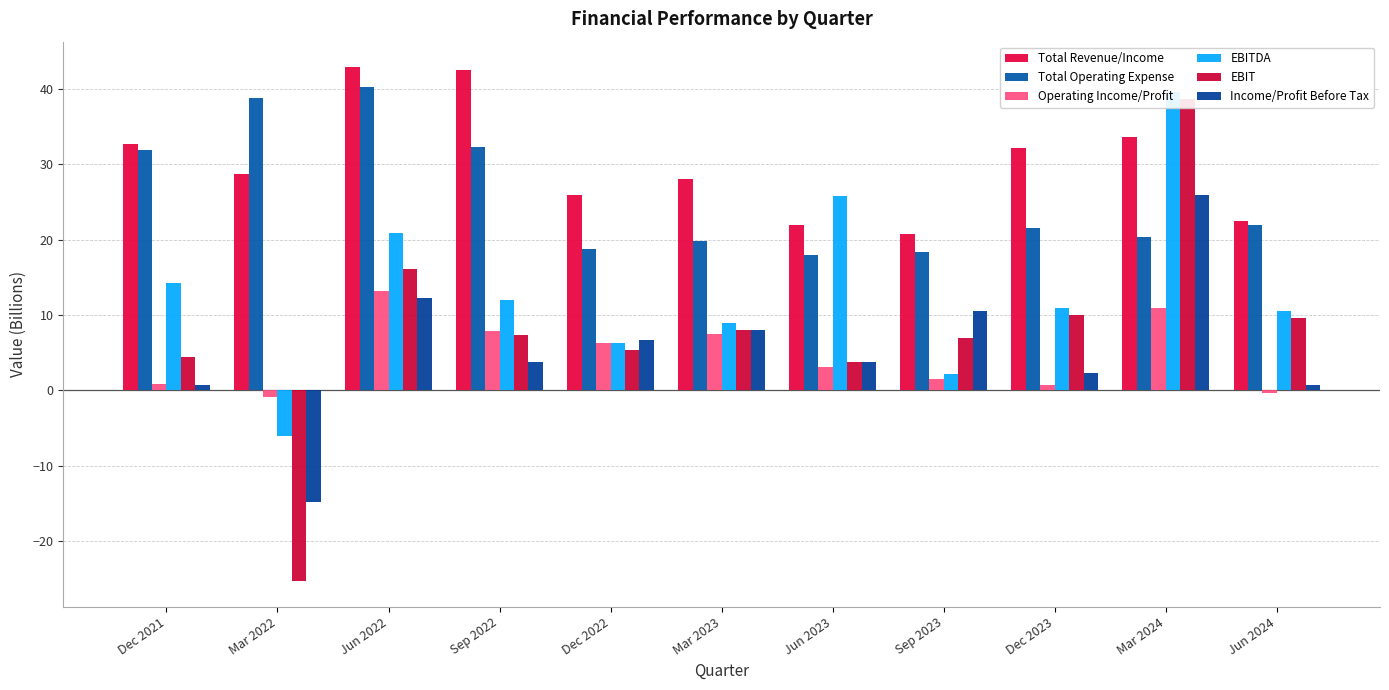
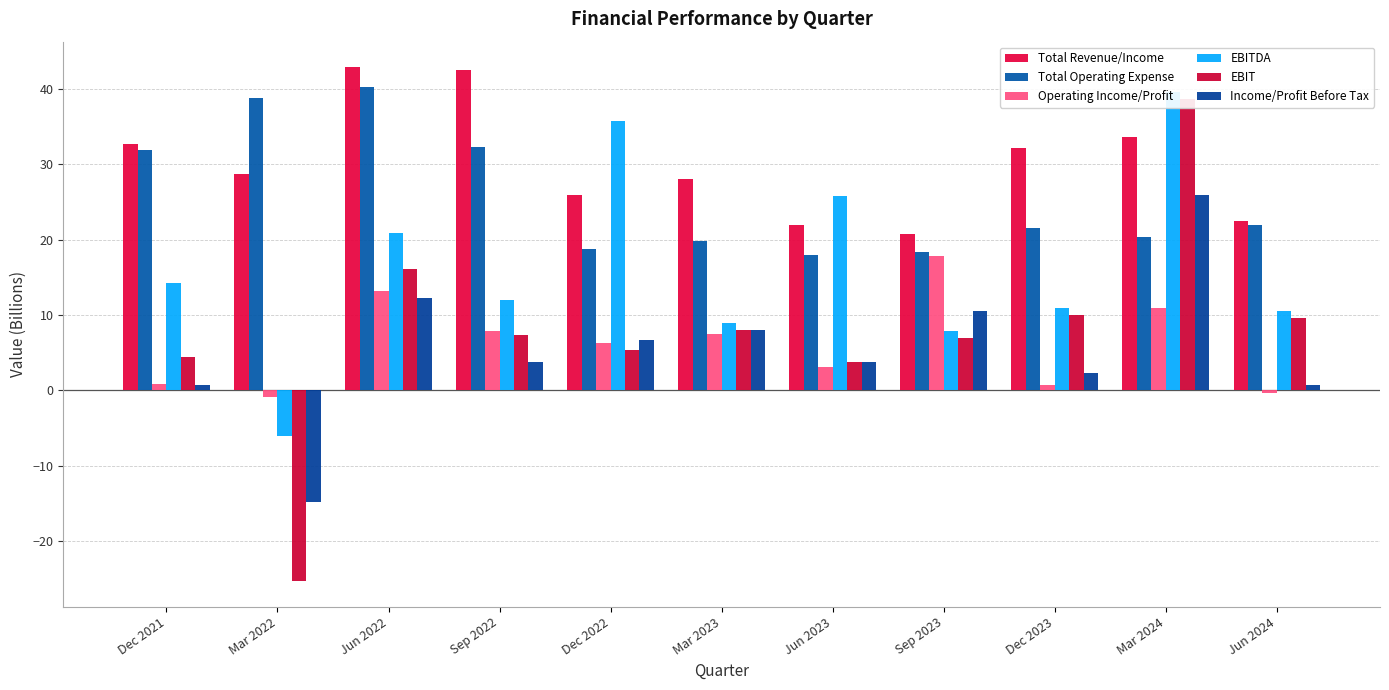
  {
    "Operating Income/Profit": {
      "Dec 2021": 1,
      "Mar 2022": -1,
      "Jun 2022": 13,
      "Sep 2022": 8,
      "Dec 2022": 6,
      "Mar 2023": 7,
      "Jun 2023": 3,
-     "Sep 2023": 2,
+     "Sep 2023": 18,
      "Dec 2023": 1,
      "Mar 2024": 11,
      "Jun 2024": 0
    },
    "EBITDA": {
      "Dec 2021": 14,
      "Mar 2022": -6,
      "Jun 2022": 21,
      "Sep 2022": 12,
-     "Dec 2022": 6,
+     "Dec 2022": 36,
      "Mar 2023": 9,
      "Jun 2023": 26,
-     "Sep 2023": 2,
+     "Sep 2023": 8,
      "Dec 2023": 11,
      "Jun 2024": 11
    }
  }
